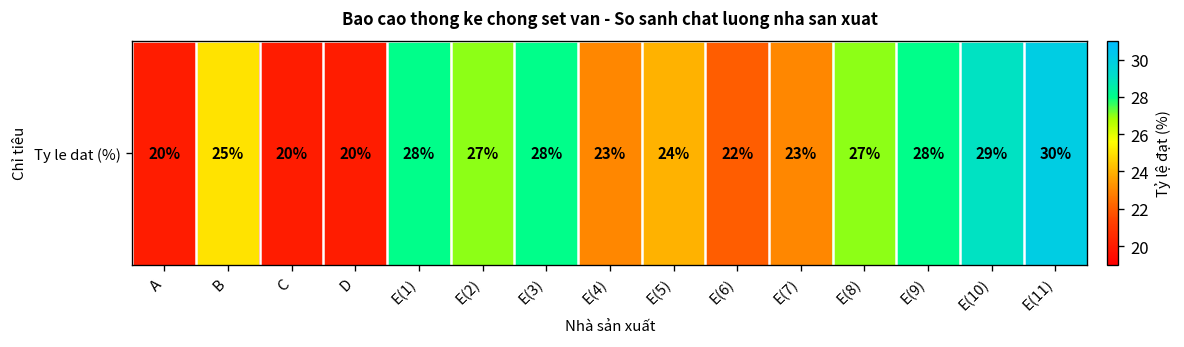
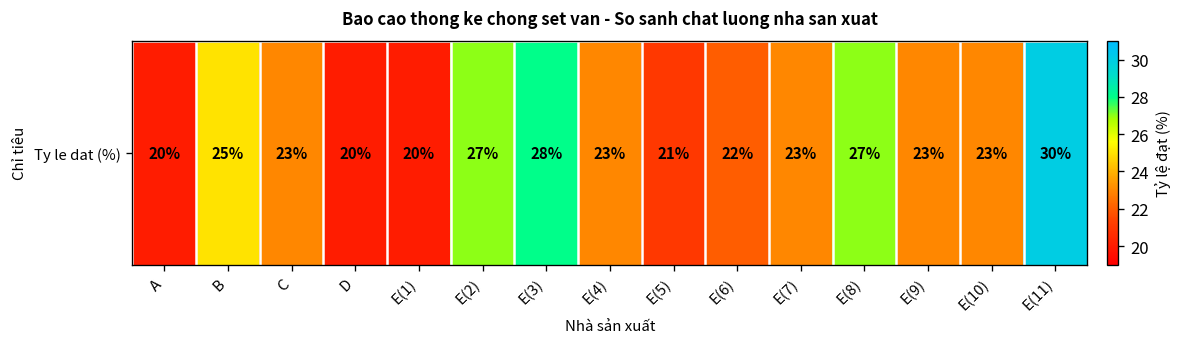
  {
    "Ty le dat (%)": {
      "A": "20%",
      "B": "25%",
-     "C": "20%",
+     "C": "23%",
      "D": "20%",
-     "E(1)": "28%",
+     "E(1)": "20%",
      "E(2)": "27%",
      "E(3)": "28%",
      "E(4)": "23%",
-     "E(5)": "24%",
+     "E(5)": "21%",
      "E(6)": "22%",
      "E(7)": "23%",
      "E(8)": "27%",
-     "E(9)": "28%",
-     "E(10)": "29%",
+     "E(9)": "23%",
+     "E(10)": "23%",
      "E(11)": "30%"
    }
  }
